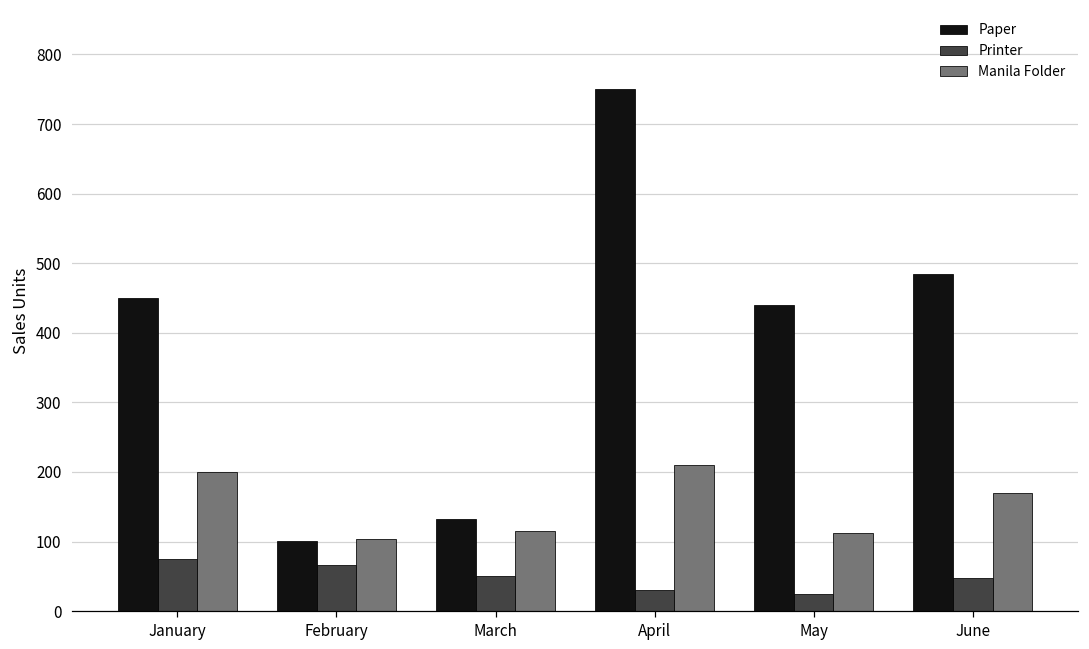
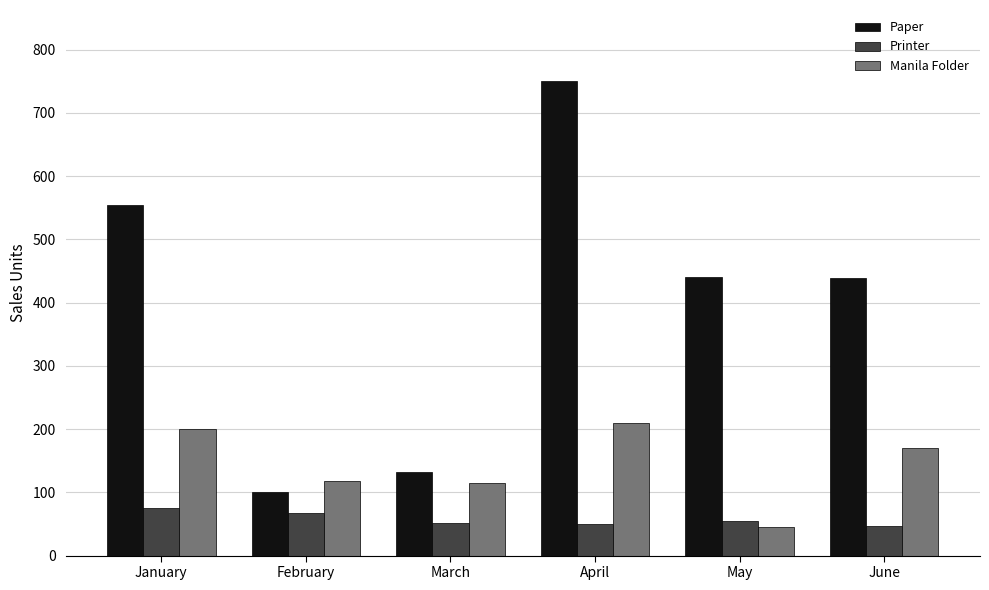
  {
    "Paper": {
-     "January": 450,
+     "January": 550,
      "February": 100,
      "March": 130,
      "April": 750,
      "May": 440,
-     "June": 490
+     "June": 440
    },
    "Printer": {
      "January": 80,
      "February": 70,
      "March": 50,
-     "April": 30,
-     "May": 20,
+     "April": 50,
+     "May": 50,
      "June": 50
    },
    "Manila Folder": {
      "January": 200,
-     "February": 100,
+     "February": 120,
      "March": 120,
      "April": 210,
-     "May": 110,
+     "May": 50,
      "June": 170
    }
  }
